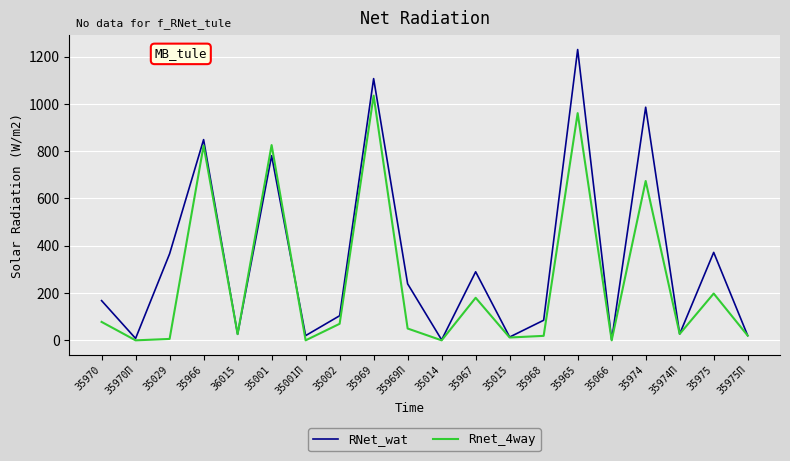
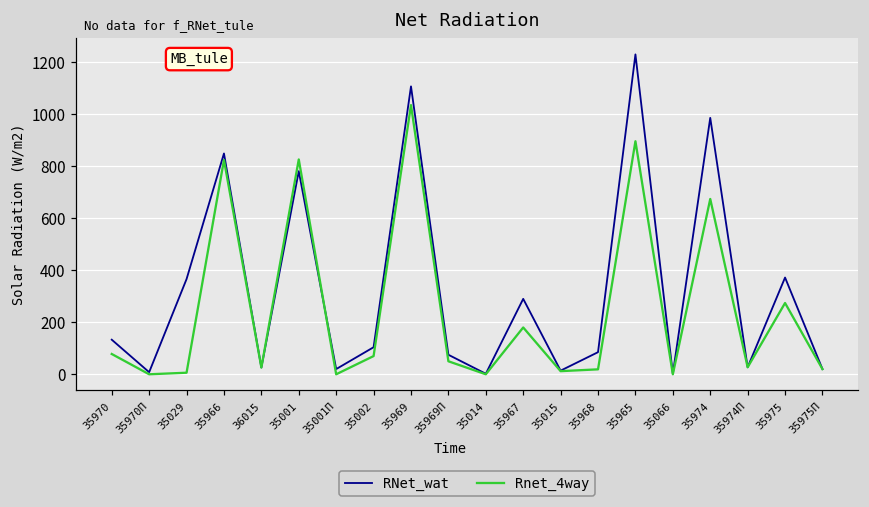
  {
    "RNet_wat": {
-     "35970": 170,
+     "35970": 130,
      "35029": 370,
      "35966": 850,
      "35001": 780,
      "35001П": 20,
      "35002": 100,
      "35969": 1110,
-     "35969П": 240,
+     "35969П": 80,
      "35967": 290,
      "35968": 90,
      "35965": 1230,
      "35974": 990,
      "35975": 370
    },
    "Rnet_4way": {
      "35970": 80,
      "35029": 10,
      "35966": 820,
      "35001": 830,
      "35001П": 0,
      "35002": 70,
      "35969": 1040,
      "35969П": 50,
      "35967": 180,
      "35968": 20,
-     "35965": 960,
+     "35965": 900,
      "35974": 670,
-     "35975": 200
+     "35975": 270
    }
  }
